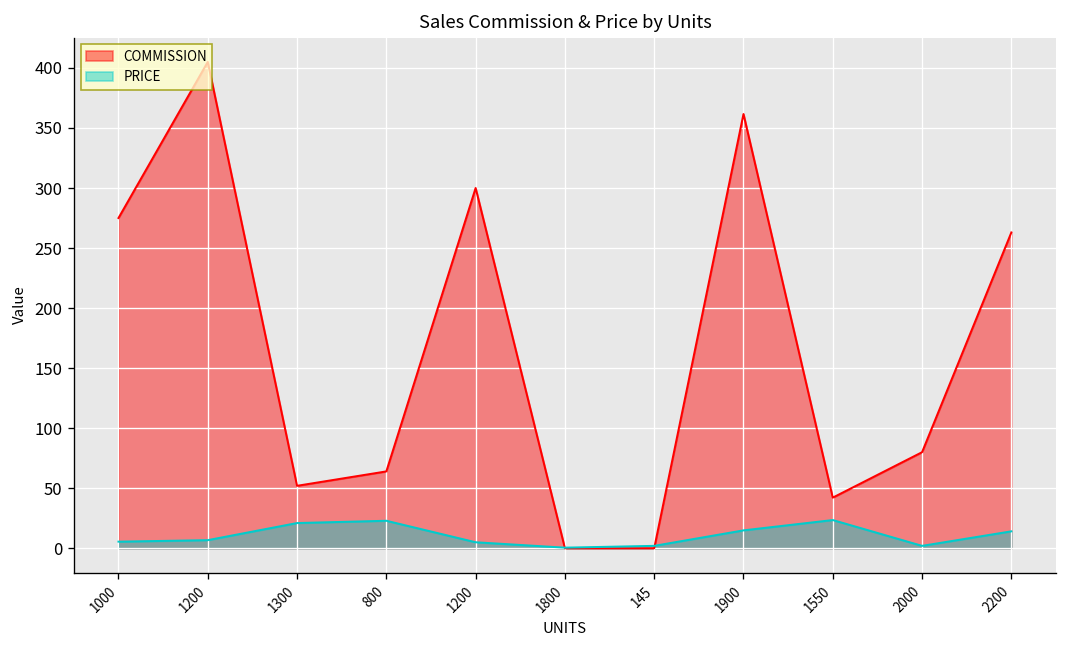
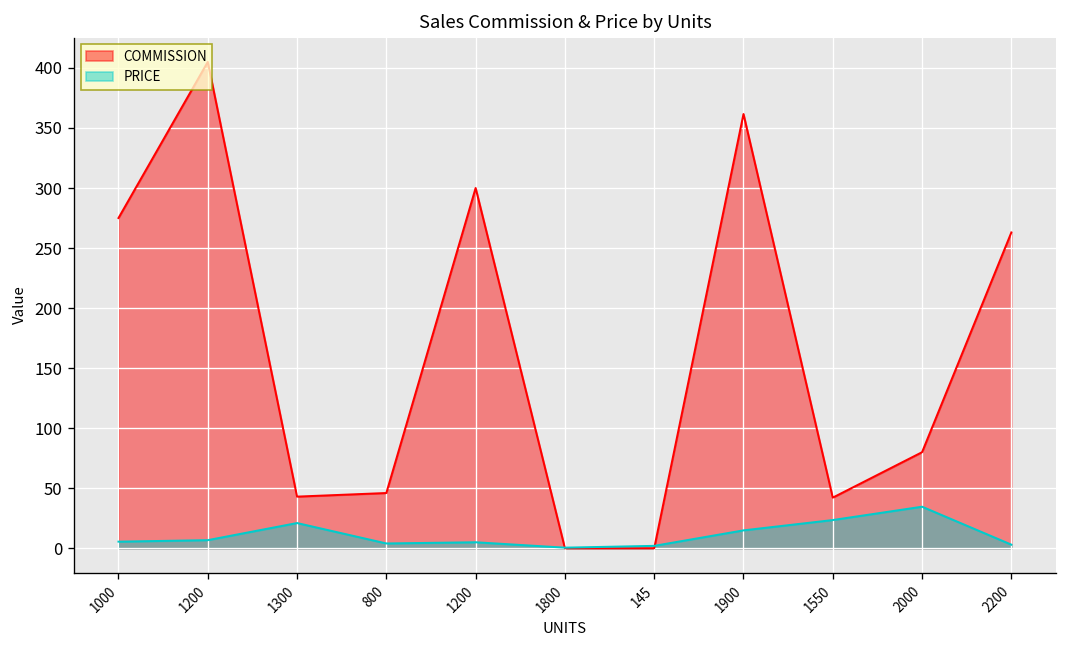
  {
    "COMMISSION": {
      "1000": 275,
-     "1300": 52,
-     "800": 64,
+     "1300": 43,
+     "800": 46,
      "1900": 362,
      "1550": 42,
      "2000": 80,
      "2200": 263
    },
    "PRICE": {
      "1000": 6,
      "1300": 21,
-     "800": 23,
+     "800": 4,
      "1900": 15,
      "1550": 24,
-     "2000": 2,
-     "2200": 14
+     "2000": 35,
+     "2200": 3
    }
  }
